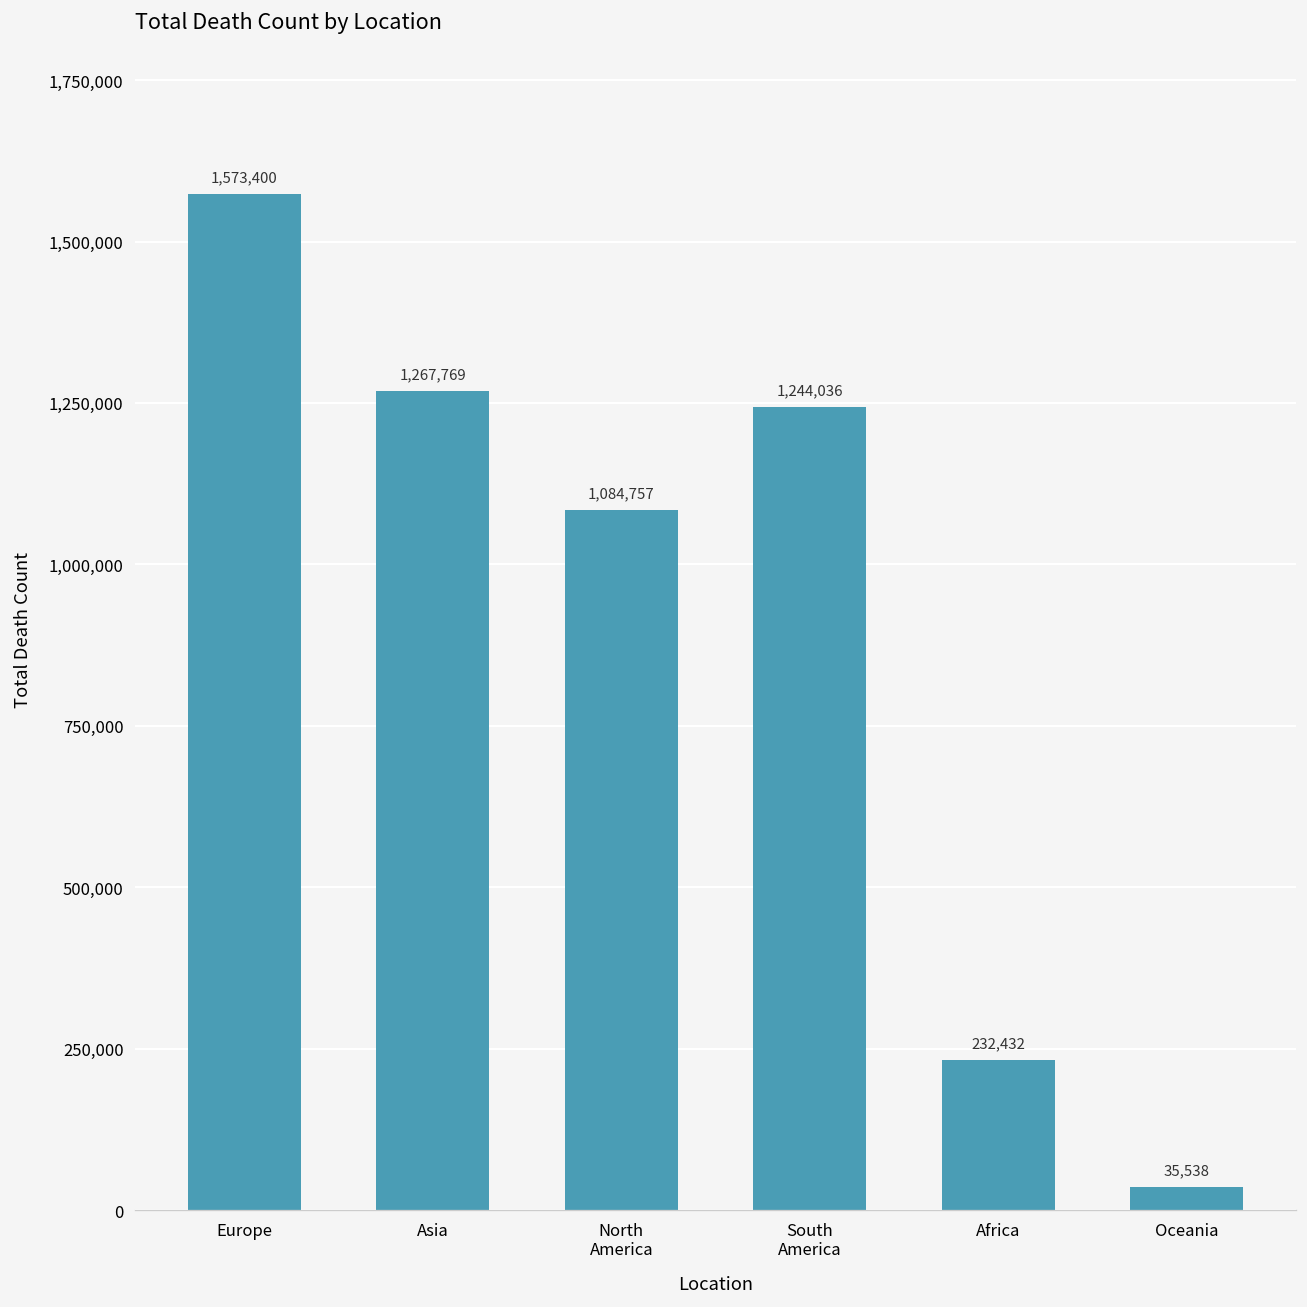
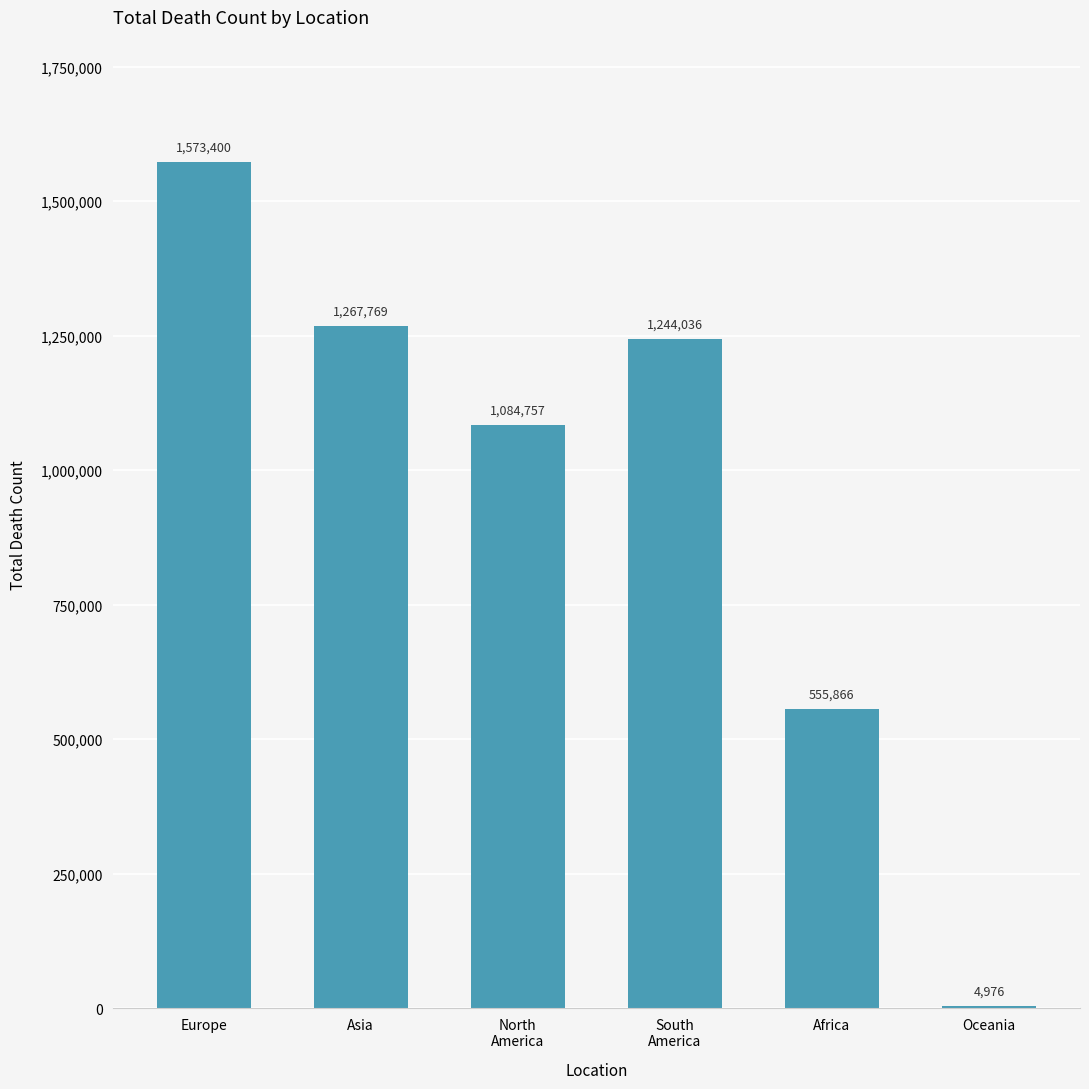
  {
    "Europe": "1,573,400",
    "Asia": "1,267,769",
    "North America": "1,084,757",
    "South America": "1,244,036",
-   "Africa": "232,432",
-   "Oceania": "35,538"
+   "Africa": "555,866",
+   "Oceania": "4,976"
  }
